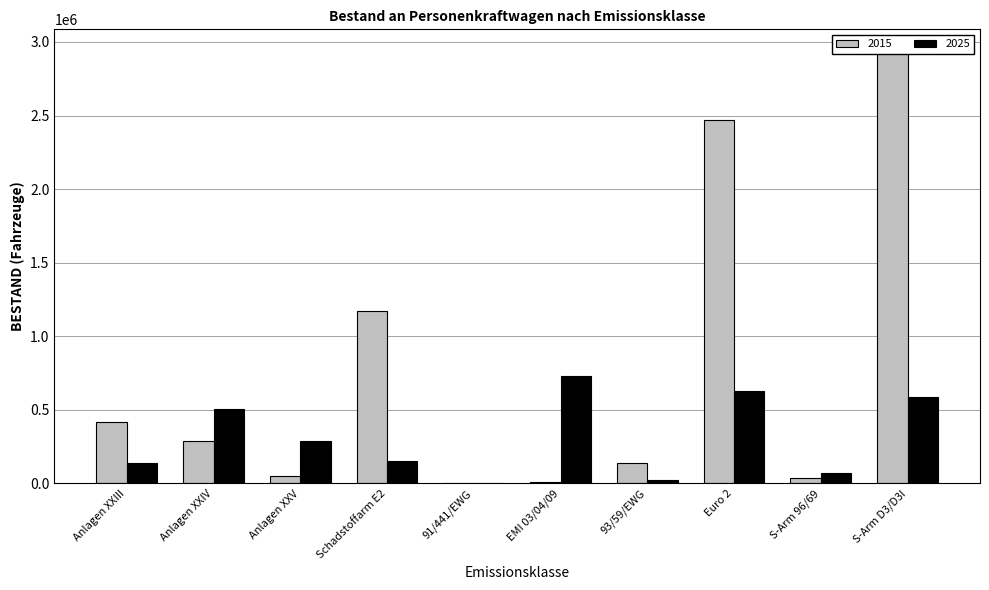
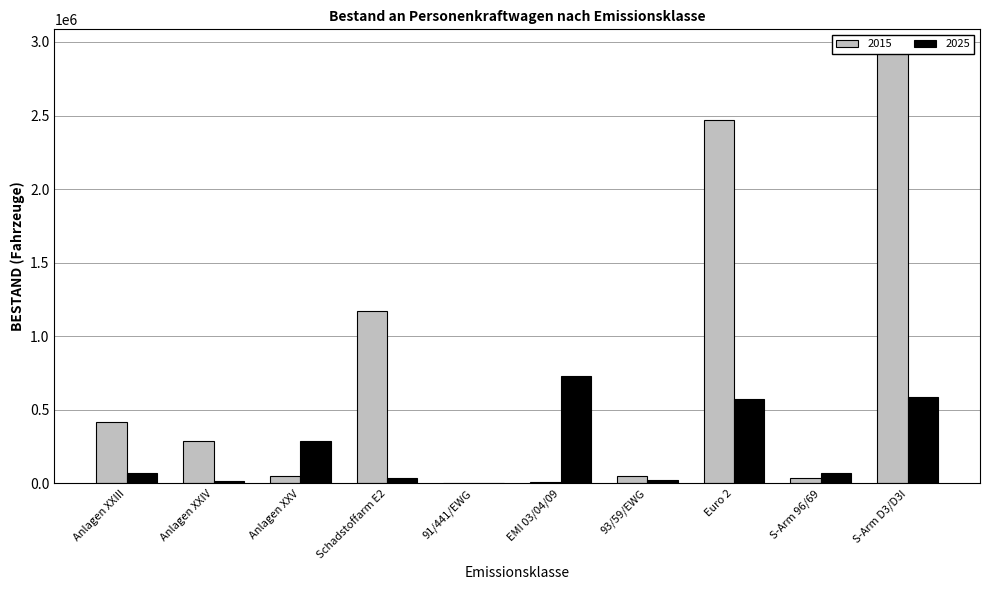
  {
    "2015": {
      "Anlagen XXIII": 420000,
      "Anlagen XXIV": 290000,
      "Anlagen XXV": 50000,
      "Schadstoffarm E2": 1170000,
-     "93/59/EWG": 140000,
+     "93/59/EWG": 50000,
      "Euro 2": 2470000,
      "S-Arm 96/69": 30000
    },
    "2025": {
-     "Anlagen XXIII": 140000,
-     "Anlagen XXIV": 500000,
+     "Anlagen XXIII": 70000,
+     "Anlagen XXIV": 20000,
      "Anlagen XXV": 290000,
-     "Schadstoffarm E2": 150000,
+     "Schadstoffarm E2": 40000,
      "EMI 03/04/09": 730000,
      "93/59/EWG": 30000,
-     "Euro 2": 630000,
+     "Euro 2": 570000,
      "S-Arm 96/69": 70000,
      "S-Arm D3/D3I": 590000
    }
  }
